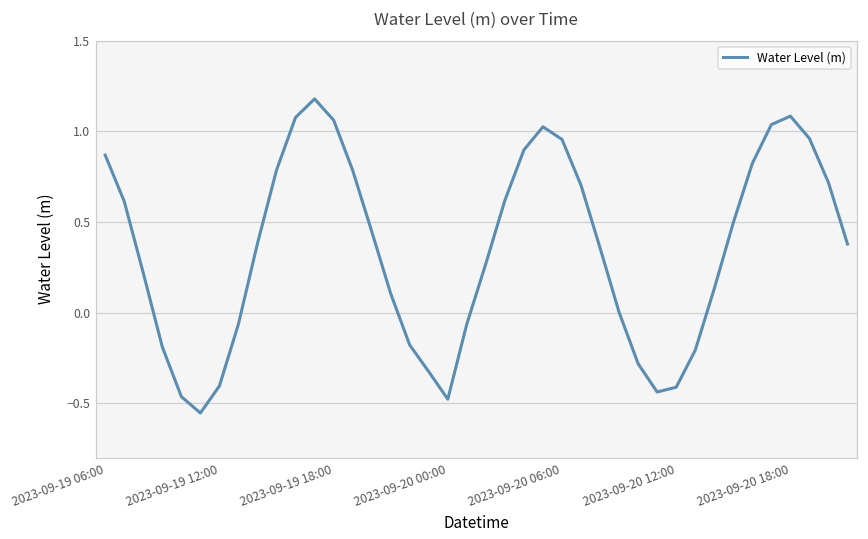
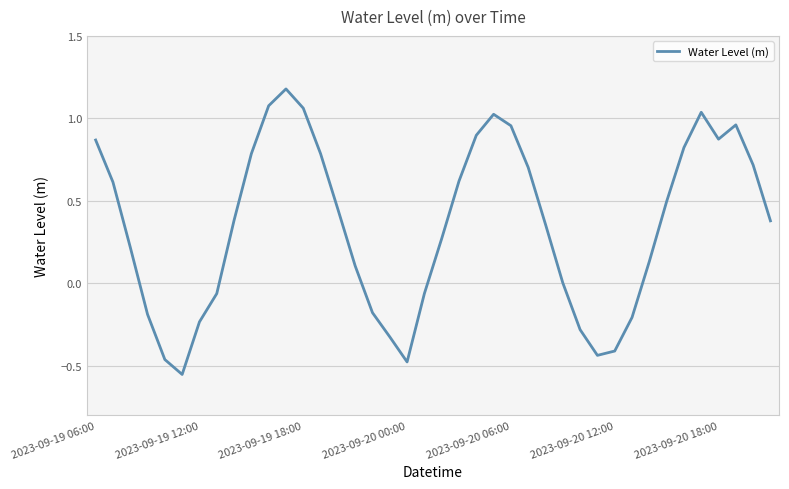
  {
    "2023-09-19 06:00": 0.87,
-   "2023-09-19 12:00": -0.40,
+   "2023-09-19 12:00": -0.23,
    "2023-09-19 18:00": 1.06,
    "2023-09-20 00:00": -0.48,
    "2023-09-20 06:00": 0.96,
    "2023-09-20 12:00": -0.41,
-   "2023-09-20 18:00": 1.08
+   "2023-09-20 18:00": 0.87
  }
